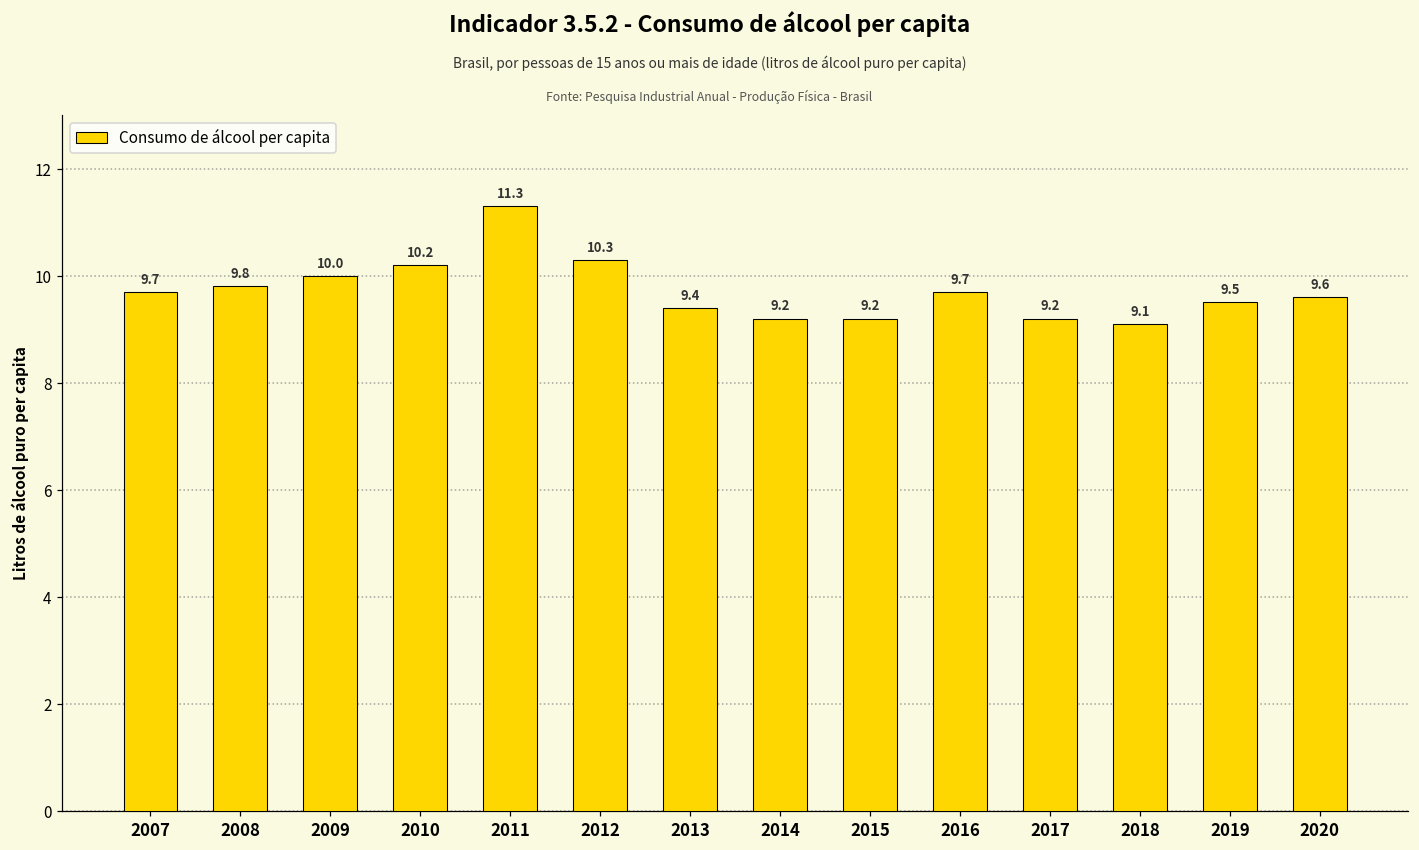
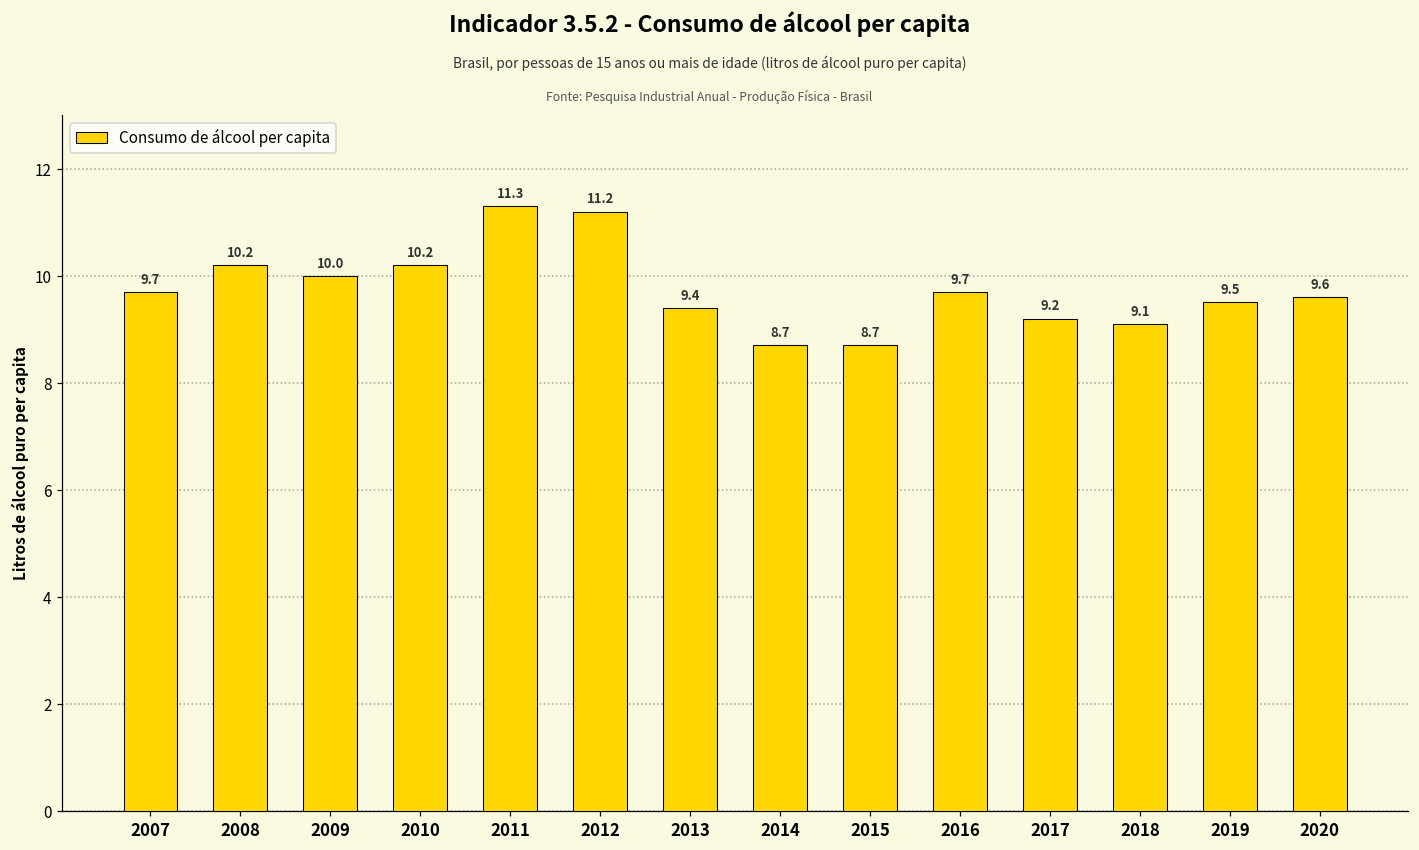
  {
    "2007": 9.7,
-   "2008": 9.8,
+   "2008": 10.2,
    "2009": 10.0,
    "2010": 10.2,
    "2011": 11.3,
-   "2012": 10.3,
+   "2012": 11.2,
    "2013": 9.4,
-   "2014": 9.2,
-   "2015": 9.2,
+   "2014": 8.7,
+   "2015": 8.7,
    "2016": 9.7,
    "2017": 9.2,
    "2018": 9.1,
    "2019": 9.5,
    "2020": 9.6
  }
